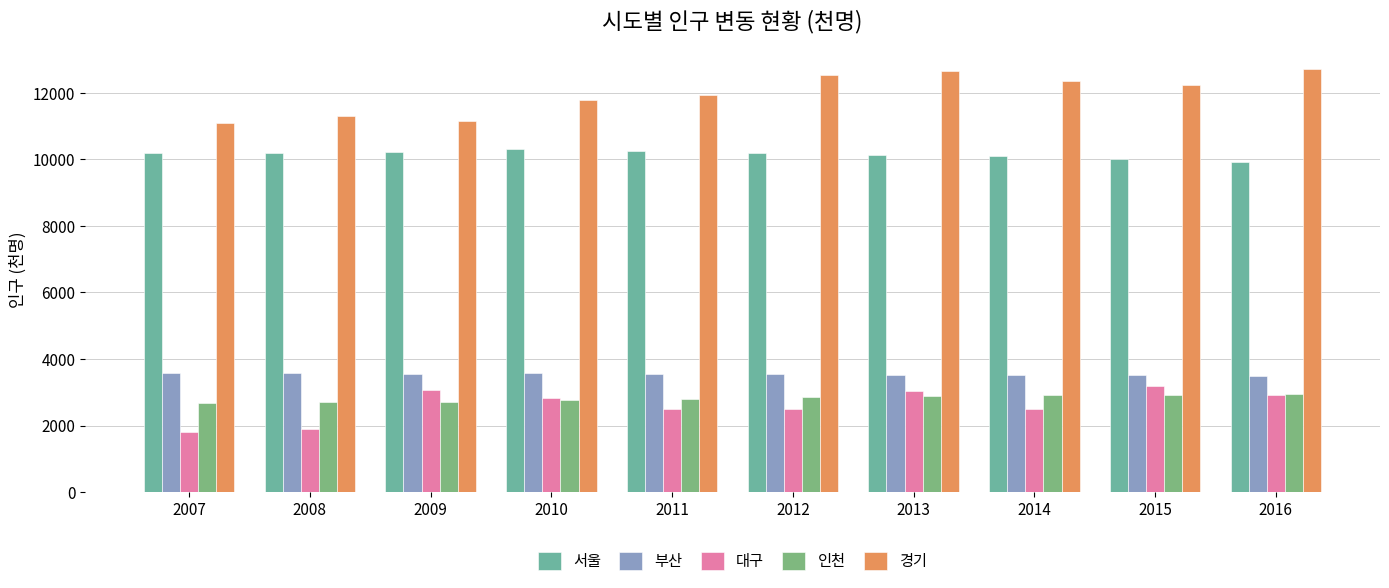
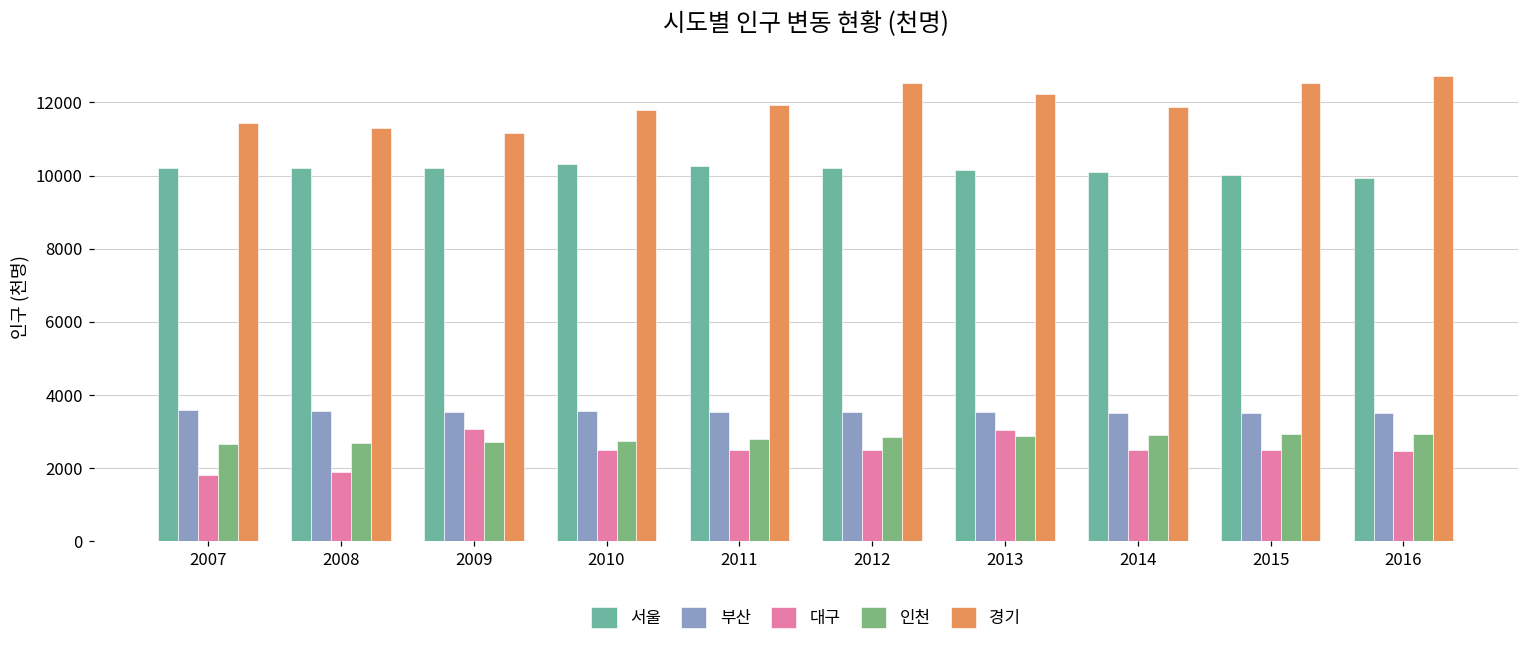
  {
    "대구": {
      "2007": 1800,
      "2008": 1900,
      "2009": 3100,
-     "2010": 2800,
+     "2010": 2500,
      "2011": 2500,
      "2012": 2500,
      "2013": 3000,
      "2014": 2500,
-     "2015": 3200,
-     "2016": 2900
+     "2015": 2500,
+     "2016": 2500
    },
    "경기": {
-     "2007": 11100,
+     "2007": 11400,
      "2008": 11300,
      "2009": 11200,
      "2010": 11800,
      "2011": 11900,
      "2012": 12500,
-     "2013": 12600,
-     "2014": 12400,
-     "2015": 12200,
+     "2013": 12200,
+     "2014": 11900,
+     "2015": 12500,
      "2016": 12700
    }
  }
